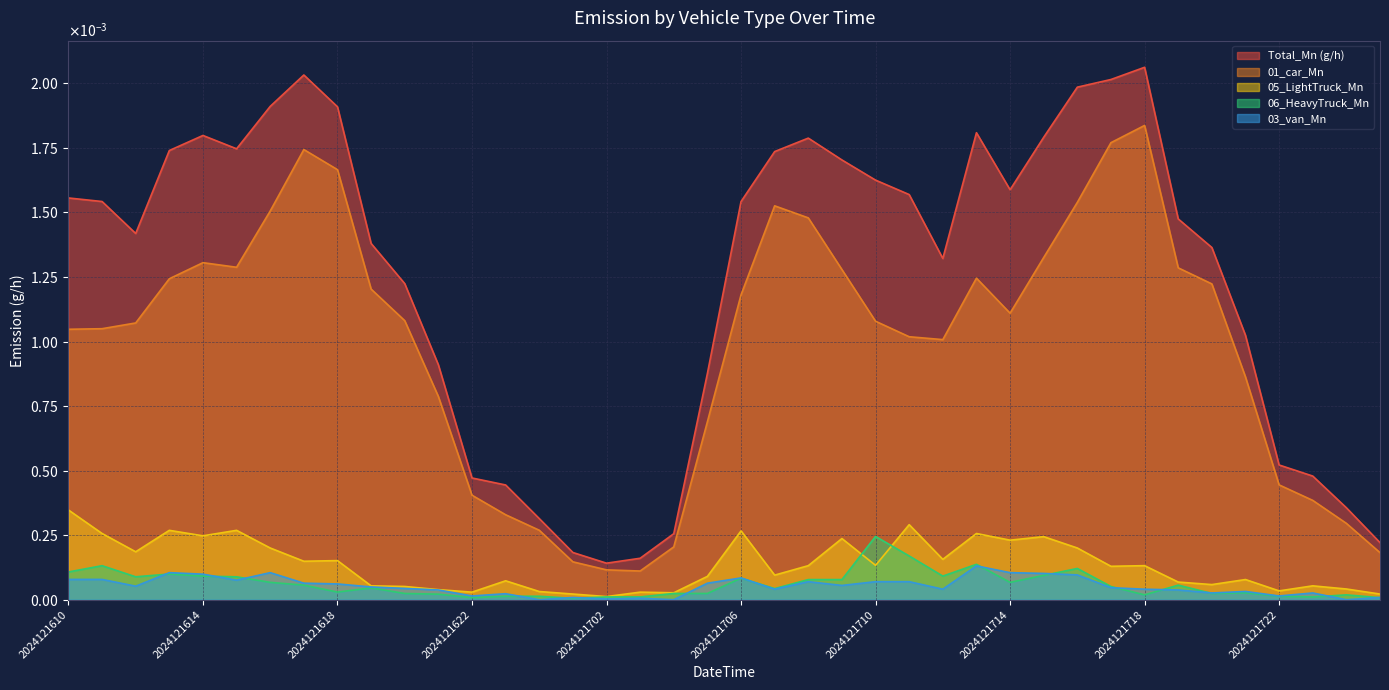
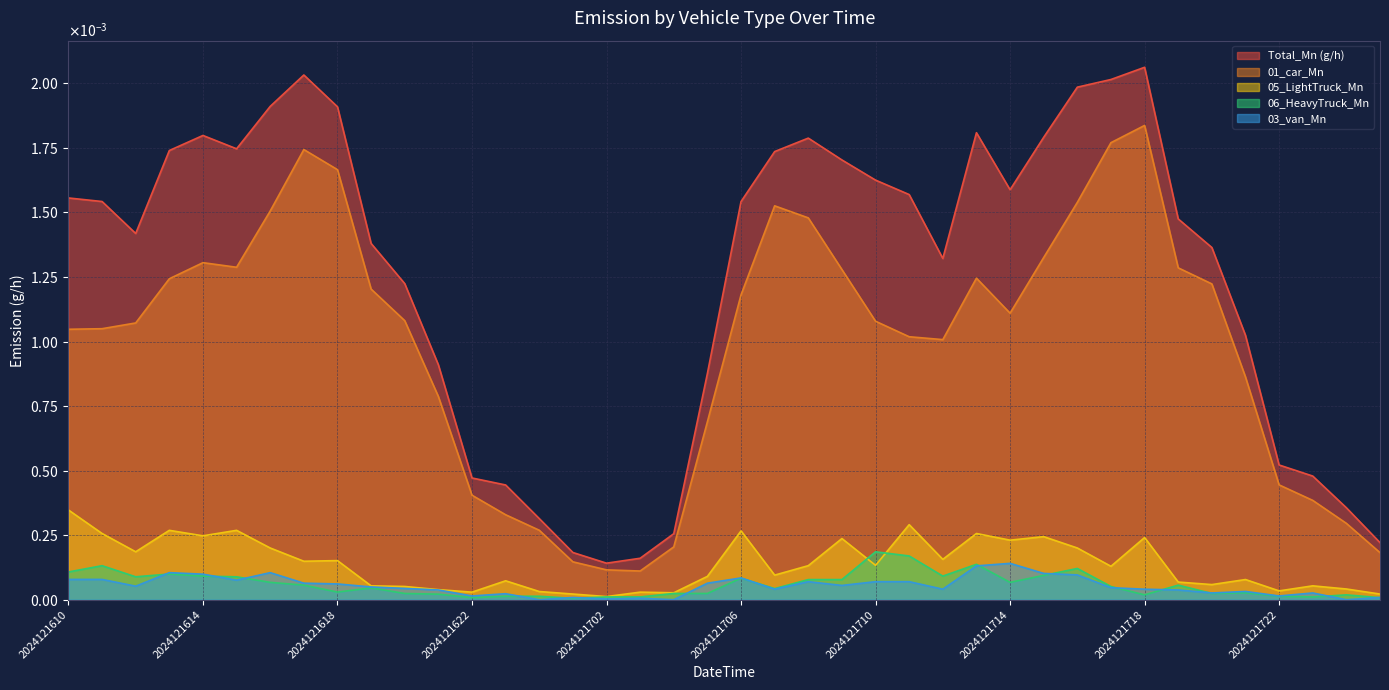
  {
    "05_LightTruck_Mn": {
      "2024121610": 0.00035,
      "2024121614": 0.00025,
      "2024121618": 0.00015,
      "2024121622": 0.00003,
      "2024121706": 0.00027,
      "2024121710": 0.00013,
      "2024121714": 0.00023,
-     "2024121718": 0.00013,
+     "2024121718": 0.00024,
      "2024121722": 0.00003
    },
    "06_HeavyTruck_Mn": {
      "2024121610": 0.00011,
      "2024121618": 0.00003,
-     "2024121710": 0.00025,
+     "2024121710": 0.00019,
      "2024121714": 0.00007,
      "2024121718": 0.00002
    },
    "03_van_Mn": {
      "2024121610": 0.00008,
      "2024121618": 0.00006,
      "2024121710": 0.00007,
-     "2024121714": 0.00010,
+     "2024121714": 0.00014,
      "2024121718": 0.00004
    }
  }
